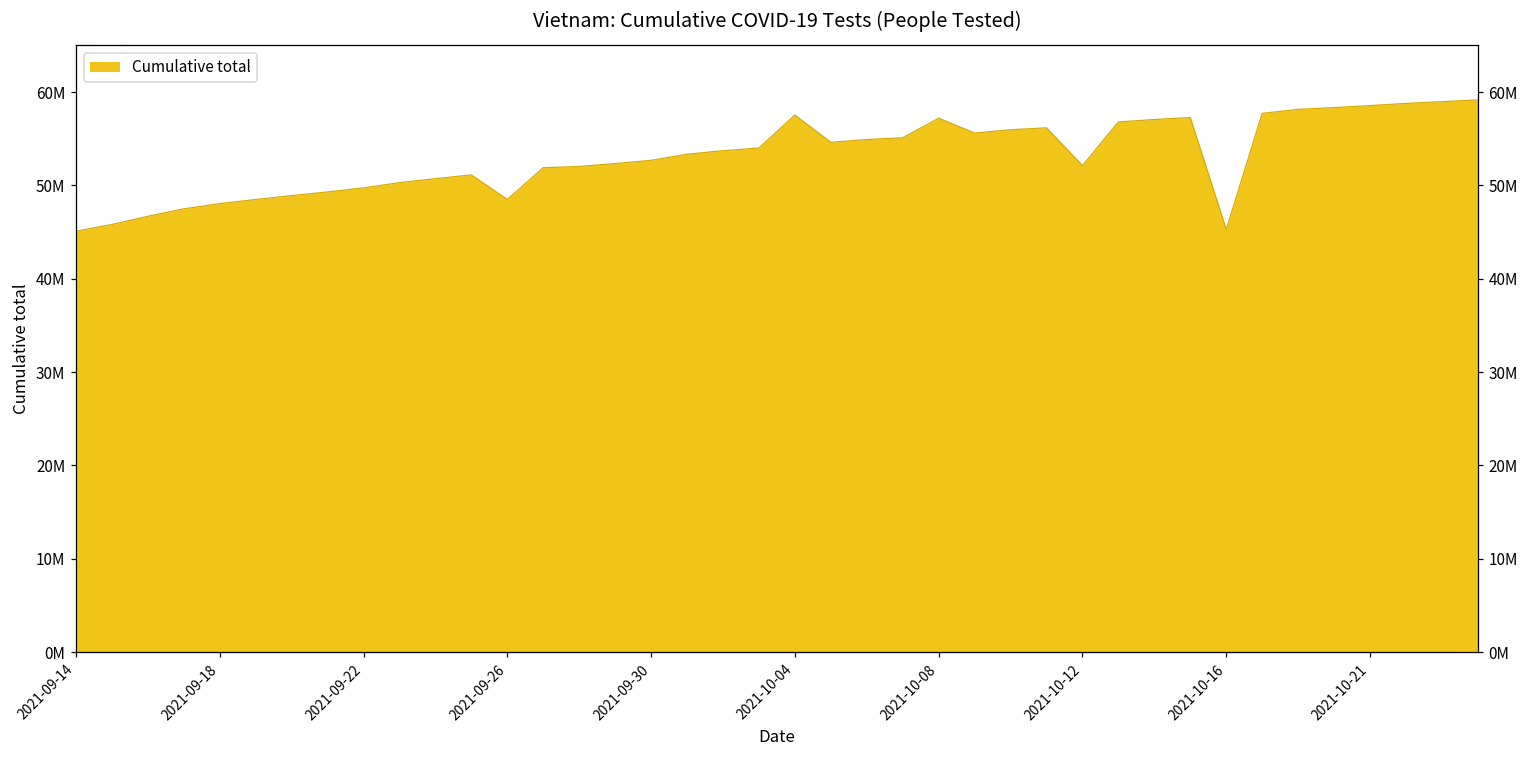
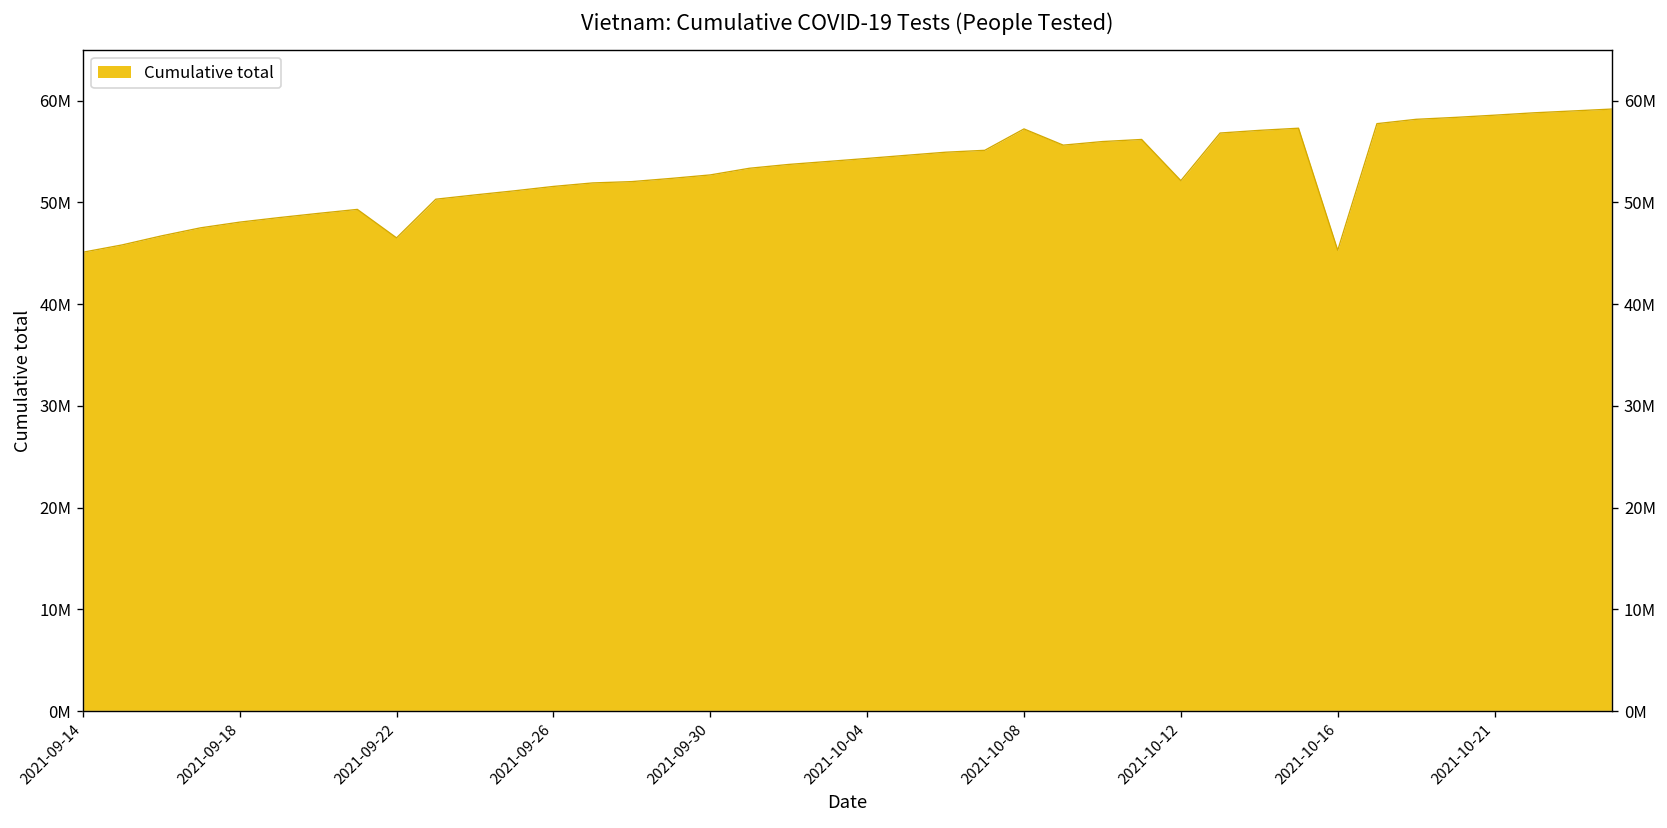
  {
    "2021-09-14": 45000000,
    "2021-09-18": 48000000,
-   "2021-09-22": 50000000,
-   "2021-09-26": 49000000,
+   "2021-09-22": 47000000,
+   "2021-09-26": 52000000,
    "2021-09-30": 53000000,
-   "2021-10-04": 58000000,
+   "2021-10-04": 54000000,
    "2021-10-08": 57000000,
    "2021-10-12": 52000000,
    "2021-10-16": 45000000,
    "2021-10-21": 59000000
  }
